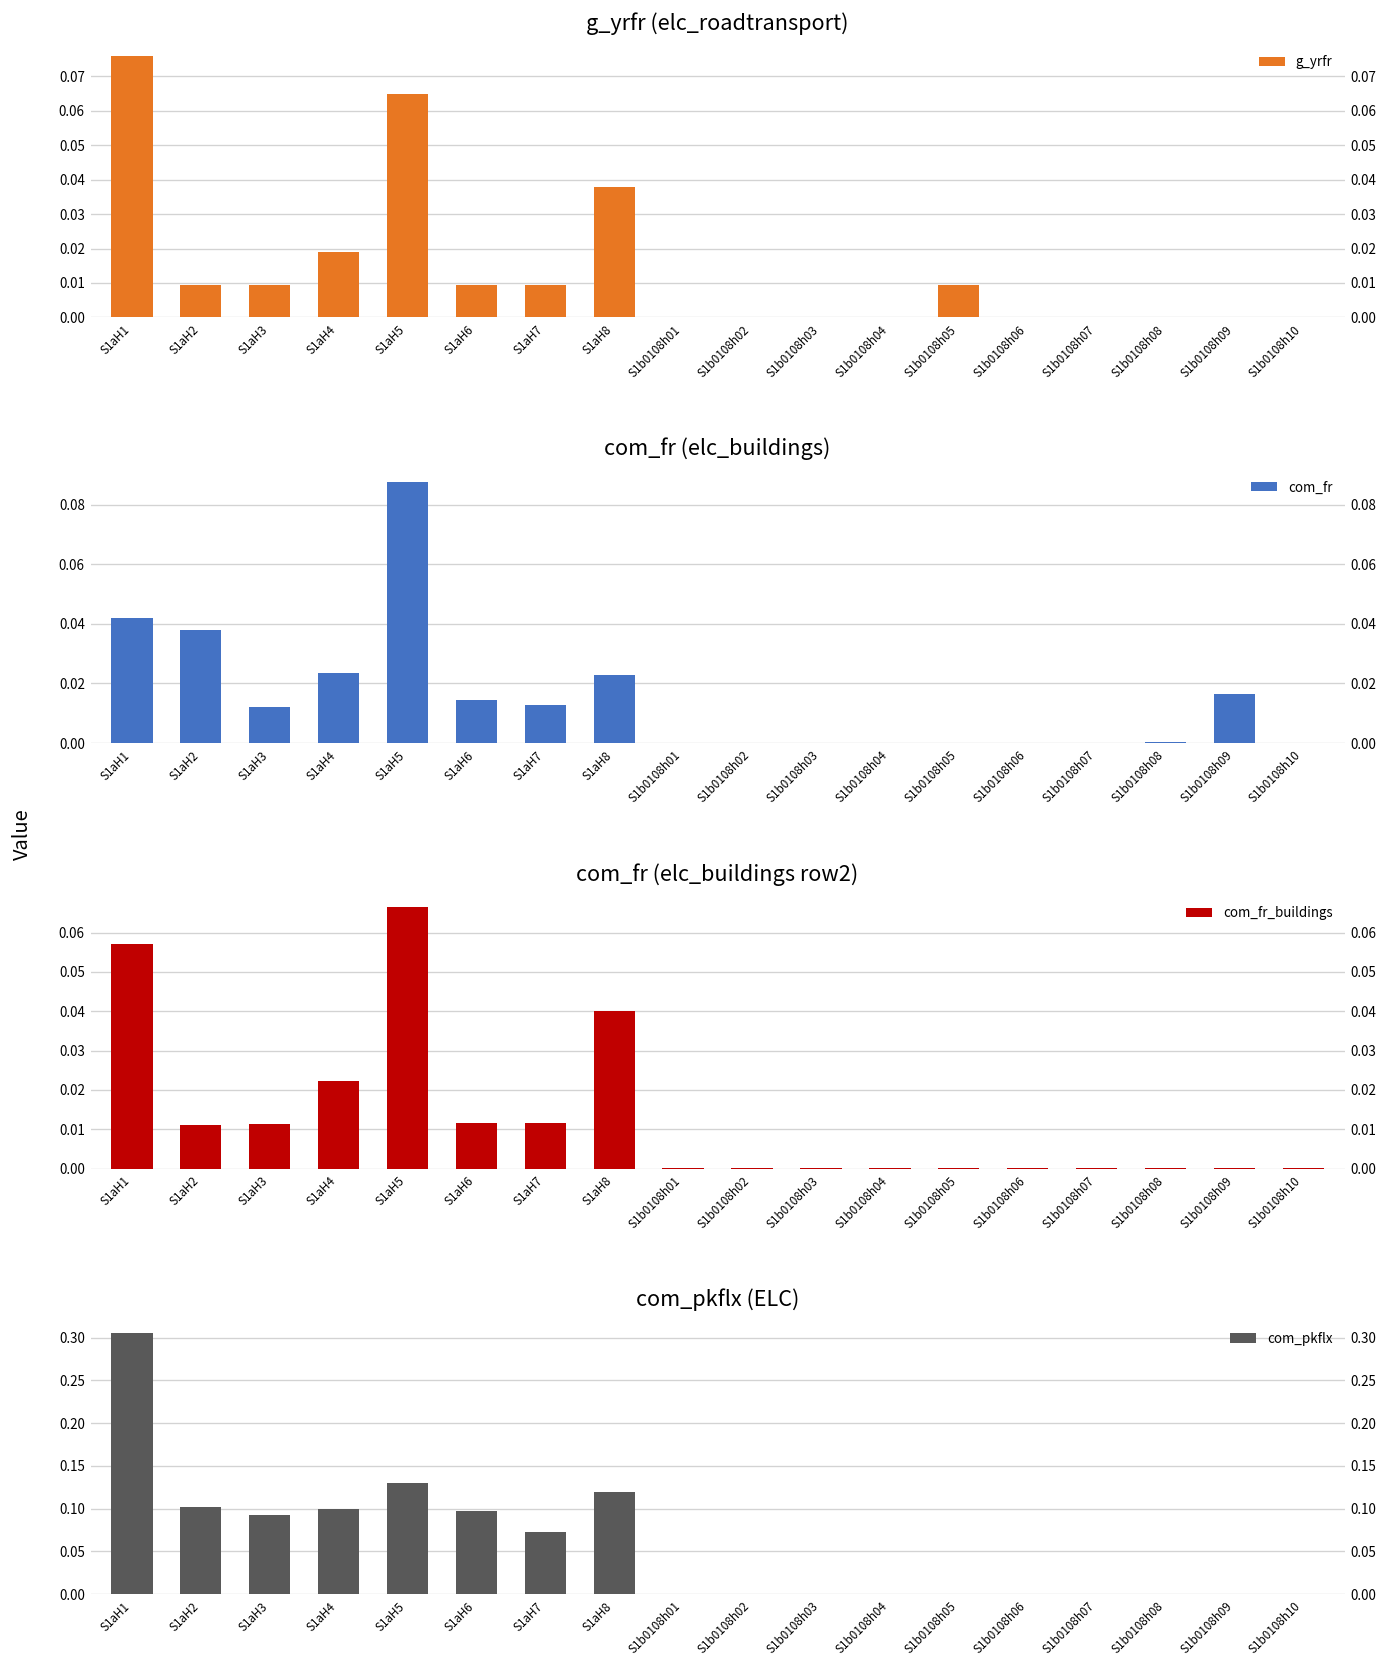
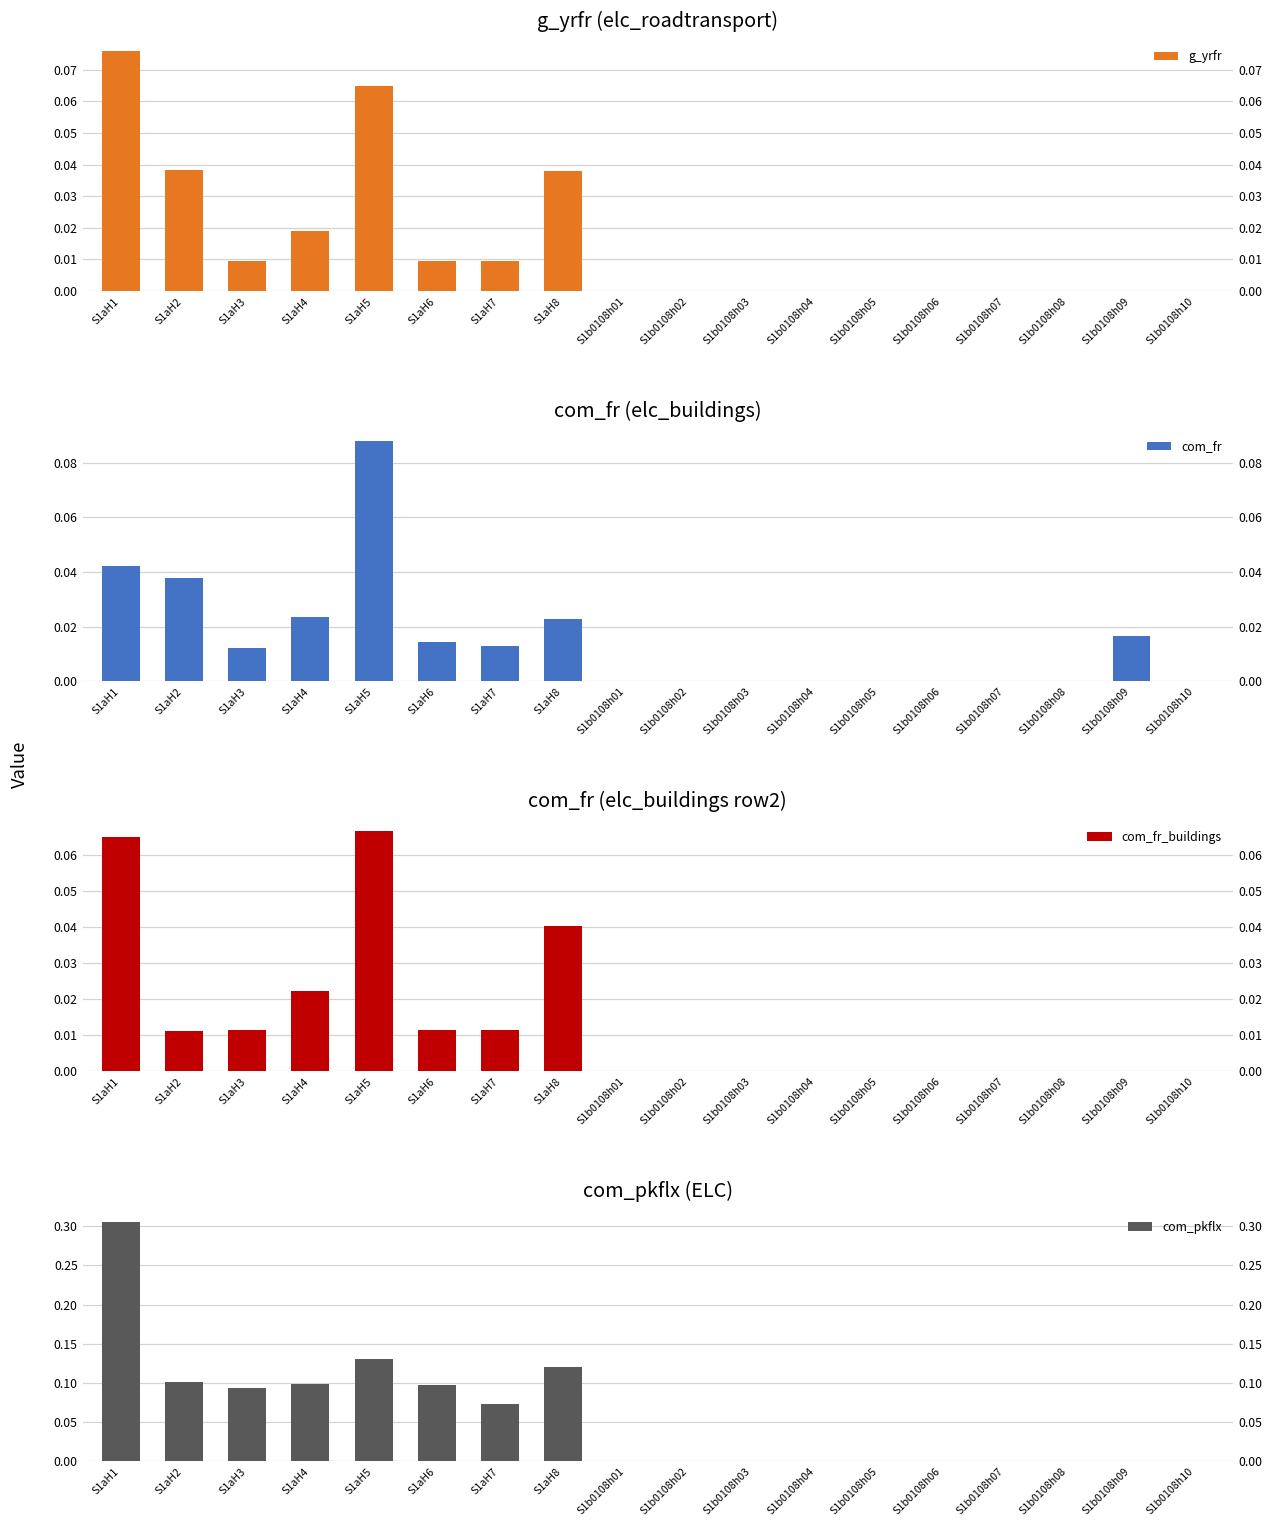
  {
    "g_yrfr (elc_roadtransport)": {
      "S1aH1": 0.076,
-     "S1aH2": 0.009,
+     "S1aH2": 0.038,
      "S1aH3": 0.009,
      "S1aH4": 0.019,
      "S1aH5": 0.065,
      "S1aH6": 0.009,
      "S1aH7": 0.009,
      "S1aH8": 0.038,
-     "S1b0108h05": 0.009
+     "S1b0108h05": 0.000
    },
    "com_fr (elc_buildings)": {
      "S1aH1": 0.042,
      "S1aH2": 0.038,
      "S1aH3": 0.012,
      "S1aH4": 0.023,
      "S1aH5": 0.088,
      "S1aH6": 0.014,
      "S1aH7": 0.013,
      "S1aH8": 0.023,
      "S1b0108h09": 0.016
    },
    "com_fr (elc_buildings row2)": {
-     "S1aH1": 0.057,
+     "S1aH1": 0.065,
      "S1aH2": 0.011,
      "S1aH3": 0.011,
      "S1aH4": 0.022,
      "S1aH5": 0.067,
      "S1aH6": 0.012,
      "S1aH7": 0.012,
      "S1aH8": 0.040
    },
    "com_pkflx (ELC)": {
      "S1aH1": 0.31,
      "S1aH2": 0.10,
      "S1aH3": 0.09,
      "S1aH4": 0.10,
      "S1aH5": 0.13,
      "S1aH6": 0.10,
      "S1aH7": 0.07,
      "S1aH8": 0.12,
      "S1b0108h01": 0.00,
      "S1b0108h02": 0.00,
      "S1b0108h03": 0.00,
      "S1b0108h04": 0.00,
      "S1b0108h05": 0.00,
      "S1b0108h06": 0.00,
      "S1b0108h07": 0.00,
      "S1b0108h08": 0.00,
      "S1b0108h09": 0.00,
      "S1b0108h10": 0.00
    }
  }
